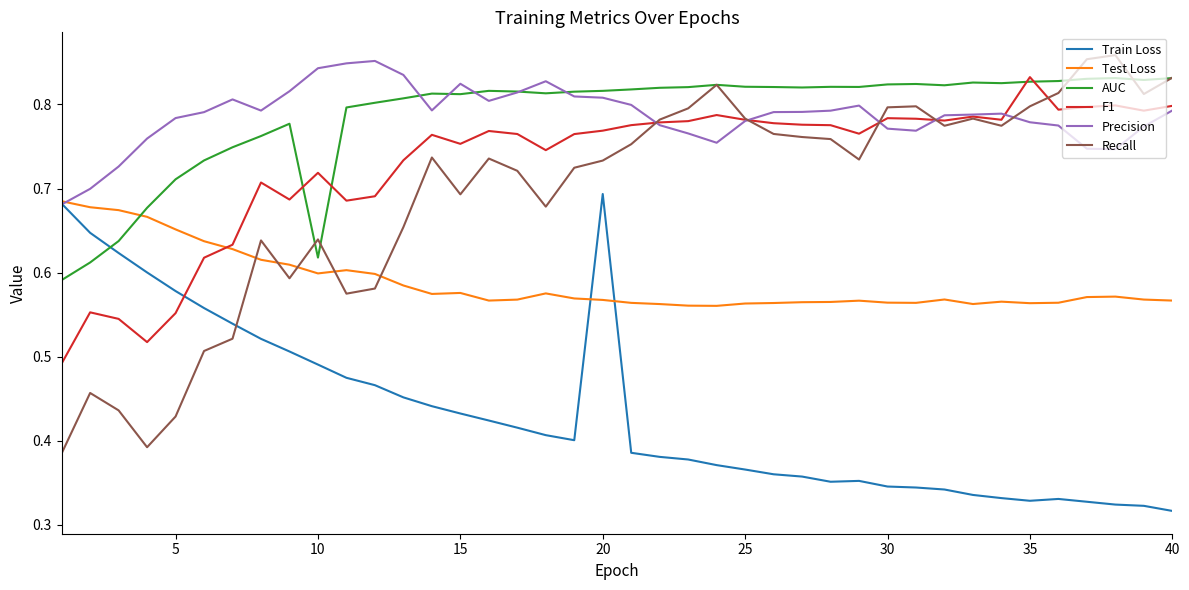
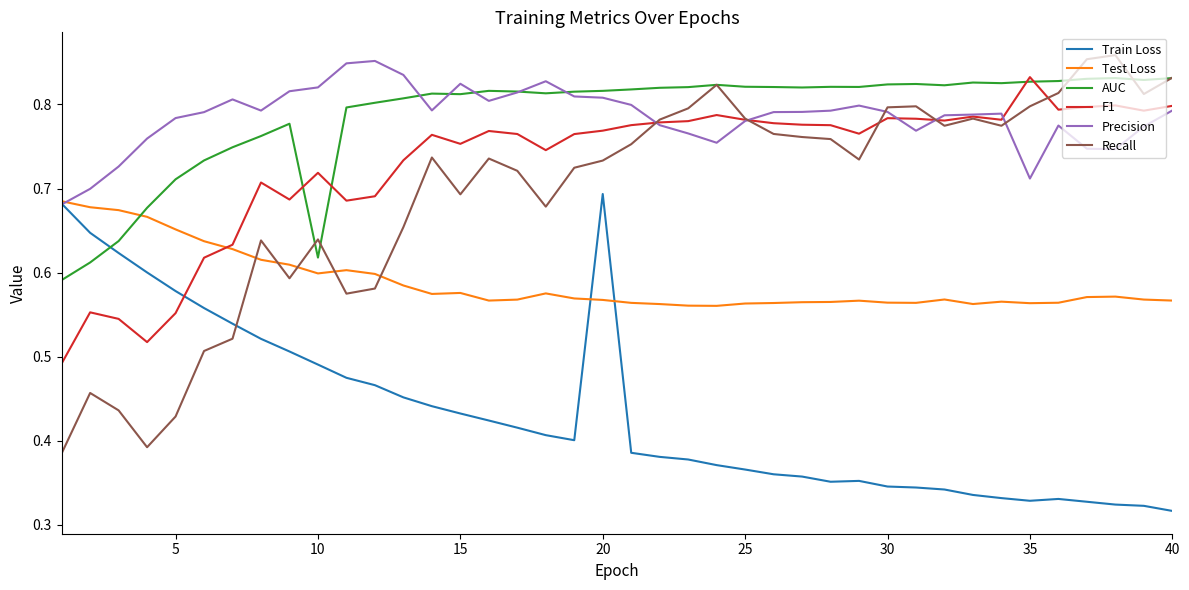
  {
    "Train Loss": {
      "5": 0.58,
      "10": 0.49,
      "15": 0.43,
      "20": 0.69,
      "25": 0.37,
      "30": 0.35,
      "35": 0.33,
      "40": 0.32
    },
    "Test Loss": {
      "5": 0.65,
      "10": 0.60,
      "15": 0.58,
      "20": 0.57,
      "25": 0.56,
      "30": 0.56,
      "35": 0.56,
      "40": 0.57
    },
    "AUC": {
      "5": 0.71,
      "10": 0.62,
      "15": 0.81,
      "20": 0.82,
      "25": 0.82,
      "30": 0.82,
      "35": 0.83
    },
    "F1": {
      "5": 0.55,
      "10": 0.72,
      "15": 0.75,
      "20": 0.77,
      "30": 0.78,
      "35": 0.83,
      "40": 0.80
    },
    "Precision": {
      "5": 0.78,
-     "10": 0.84,
+     "10": 0.82,
      "15": 0.82,
      "20": 0.81,
-     "30": 0.77,
-     "35": 0.78,
+     "30": 0.79,
+     "35": 0.71,
      "40": 0.79
    },
    "Recall": {
      "5": 0.43,
      "10": 0.64,
      "15": 0.69,
      "20": 0.73,
      "30": 0.80,
      "35": 0.80
    }
  }
